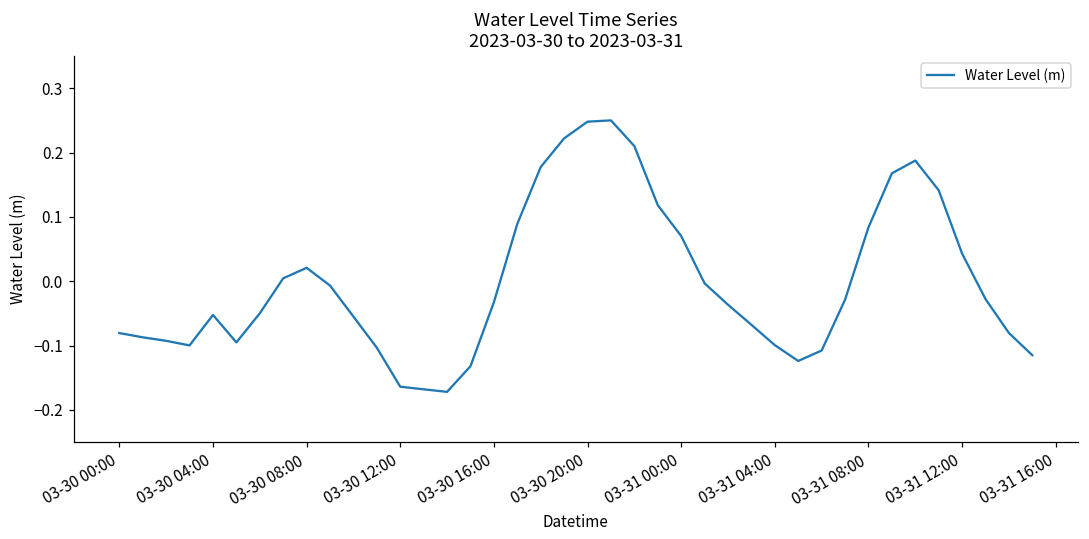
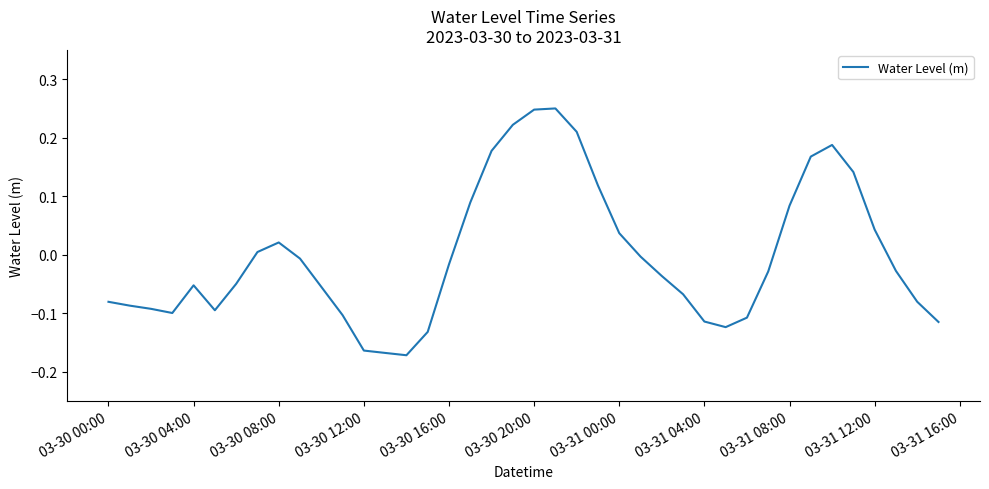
  {
    "03-30 00:00": -0.08,
    "03-30 04:00": -0.05,
    "03-30 08:00": 0.02,
    "03-30 12:00": -0.16,
-   "03-30 16:00": -0.03,
+   "03-30 16:00": -0.02,
    "03-30 20:00": 0.25,
-   "03-31 00:00": 0.07,
-   "03-31 04:00": -0.10,
+   "03-31 00:00": 0.04,
+   "03-31 04:00": -0.11,
    "03-31 08:00": 0.08,
    "03-31 12:00": 0.04
  }
